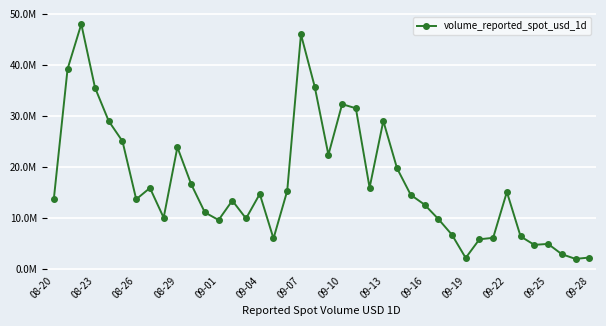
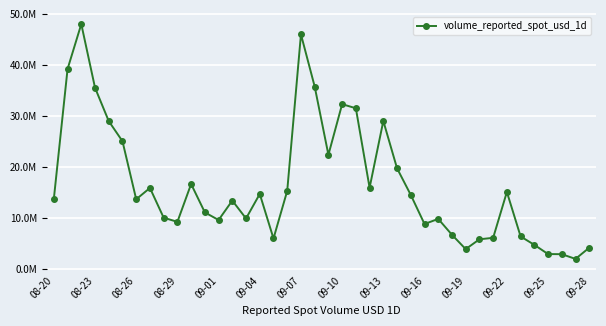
  {
    "08-20": 14000000,
    "08-23": 36000000,
    "08-26": 14000000,
-   "08-29": 24000000,
+   "08-29": 9000000,
    "09-01": 10000000,
    "09-04": 15000000,
    "09-07": 46000000,
    "09-10": 32000000,
    "09-13": 29000000,
-   "09-16": 13000000,
-   "09-19": 2000000,
+   "09-16": 9000000,
+   "09-19": 4000000,
    "09-22": 15000000,
-   "09-25": 5000000,
-   "09-28": 2000000
+   "09-25": 3000000,
+   "09-28": 4000000
  }
